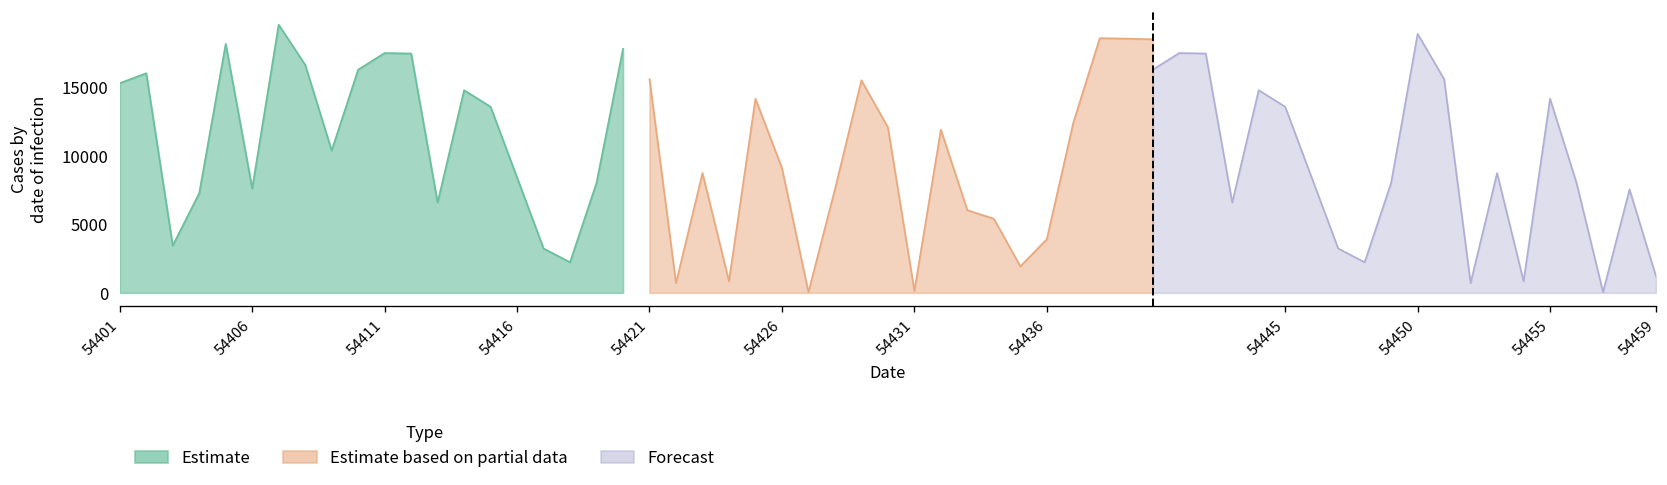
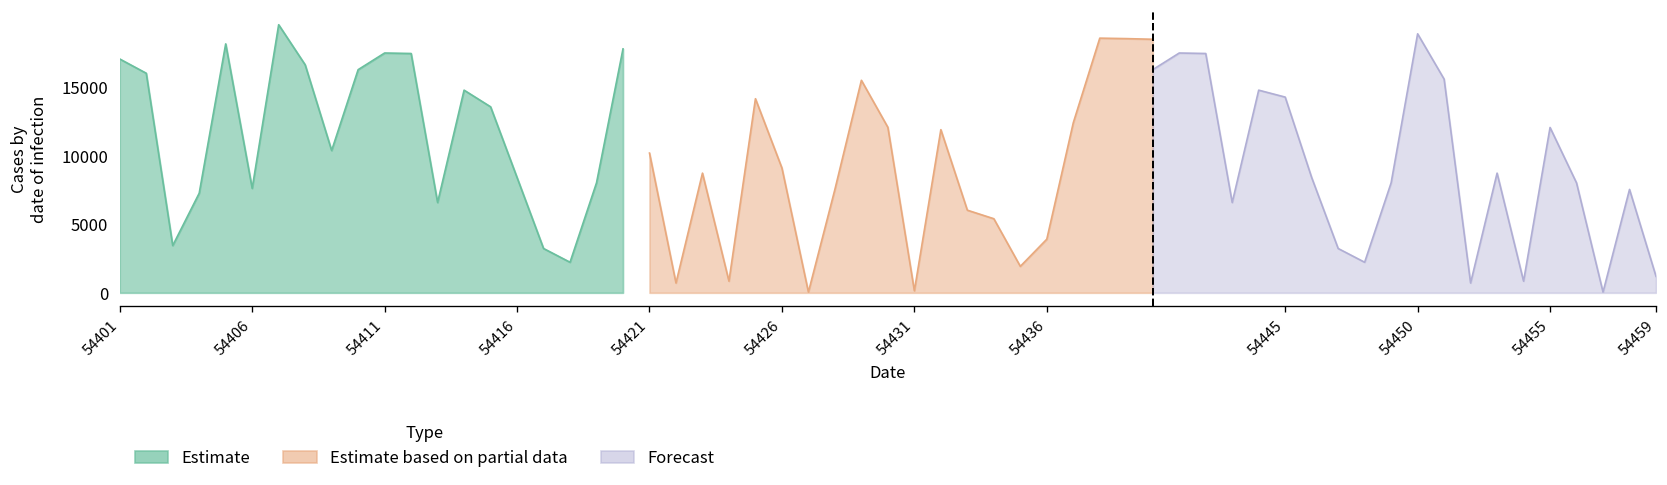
  {
    "Estimate": {
-     "54401": 15300,
+     "54401": 17000,
      "54406": 7600,
      "54411": 17500,
      "54416": 8400
    },
    "Estimate based on partial data": {
-     "54421": 15600,
+     "54421": 10200,
      "54426": 9100,
      "54431": 100,
      "54436": 3900
    },
    "Forecast": {
-     "54445": 13600,
+     "54445": 14300,
      "54450": 18900,
-     "54455": 14100,
+     "54455": 12000,
      "54459": 1200
    }
  }
